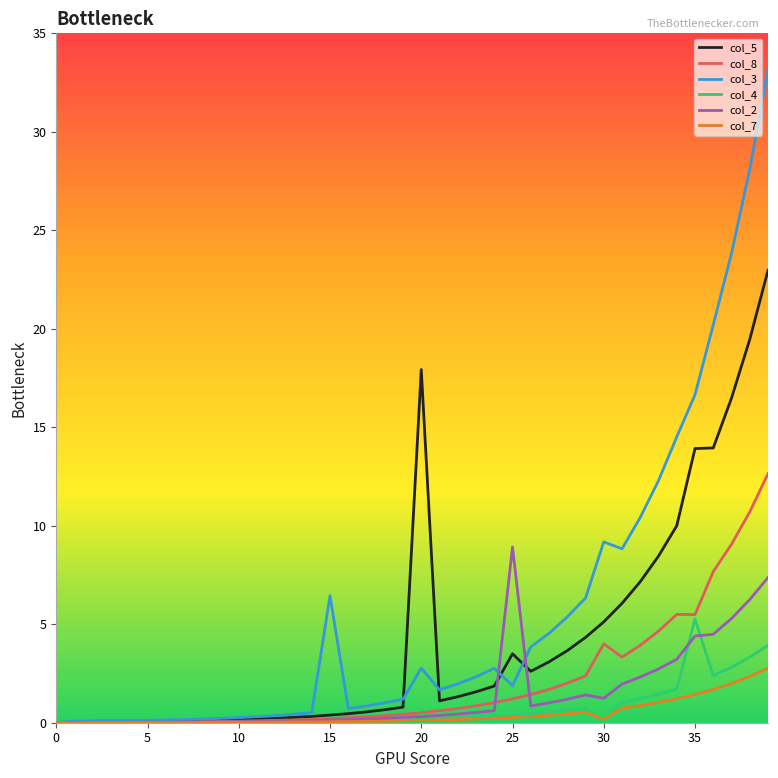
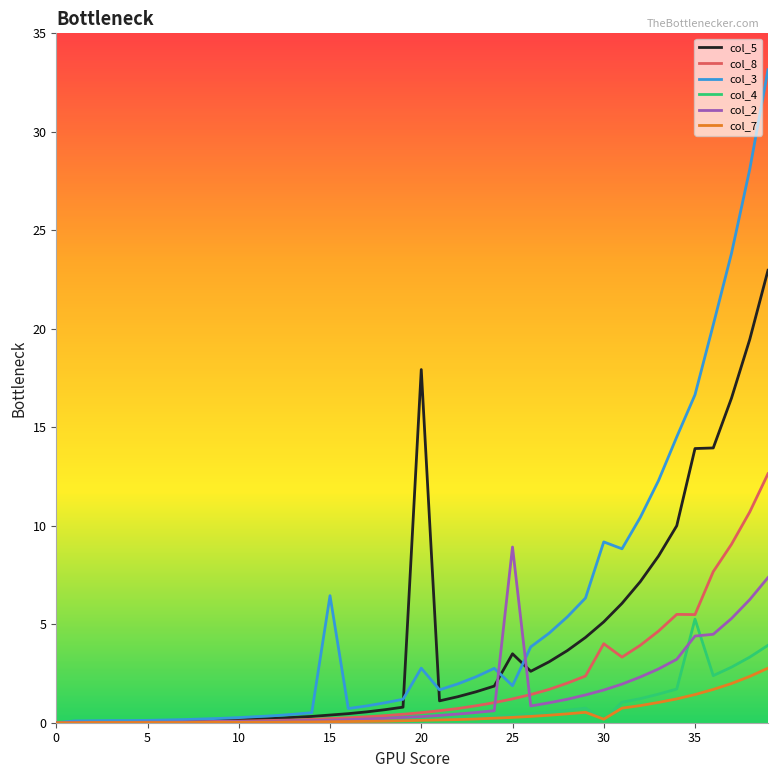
  {
    "col_5": {
      "15": 0.4,
      "20": 17.9,
      "25": 3.5,
      "30": 5.1,
      "35": 13.9
    },
    "col_8": {
      "20": 0.5,
      "25": 1.2,
      "30": 4.0,
      "35": 5.5
    },
    "col_3": {
      "15": 6.5,
      "20": 2.8,
      "25": 1.9,
      "30": 9.2,
      "35": 16.7
    },
    "col_4": {
      "35": 5.3
    },
    "col_2": {
      "20": 0.3,
      "25": 8.9,
-     "30": 1.2,
+     "30": 1.7,
      "35": 4.4
    },
    "col_7": {
      "35": 1.4
    }
  }
